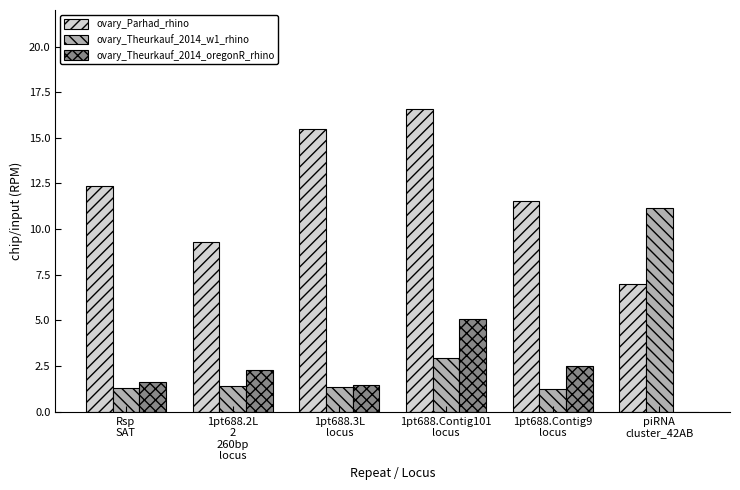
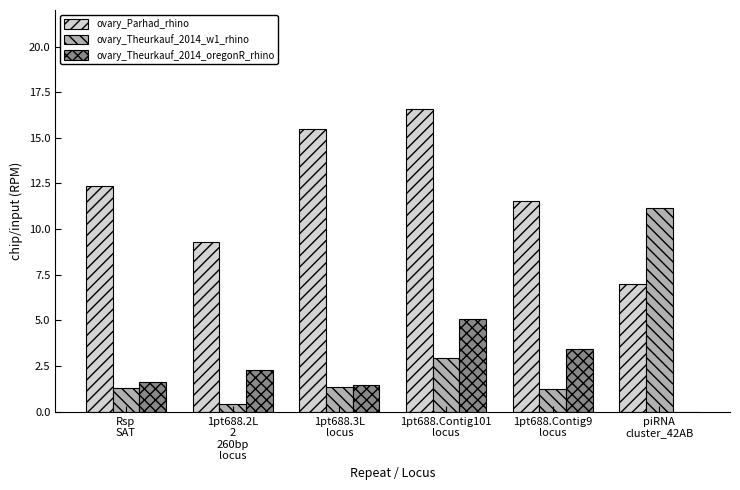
  {
    "ovary_Parhad_rhino": {
      "Rsp SAT": 12.4,
      "1pt688.2L 2 260bp locus": 9.3,
      "1pt688.3L locus": 15.5,
      "1pt688.Contig101 locus": 16.6,
      "1pt688.Contig9 locus": 11.5,
      "piRNA cluster_42AB": 7.0
    },
    "ovary_Theurkauf_2014_w1_rhino": {
      "Rsp SAT": 1.3,
-     "1pt688.2L 2 260bp locus": 1.4,
+     "1pt688.2L 2 260bp locus": 0.4,
      "1pt688.3L locus": 1.4,
      "1pt688.Contig101 locus": 2.9,
      "1pt688.Contig9 locus": 1.3,
      "piRNA cluster_42AB": 11.2
    },
    "ovary_Theurkauf_2014_oregonR_rhino": {
      "Rsp SAT": 1.6,
      "1pt688.2L 2 260bp locus": 2.3,
      "1pt688.3L locus": 1.5,
      "1pt688.Contig101 locus": 5.1,
-     "1pt688.Contig9 locus": 2.5,
+     "1pt688.Contig9 locus": 3.4,
      "piRNA cluster_42AB": 0.0
    }
  }
